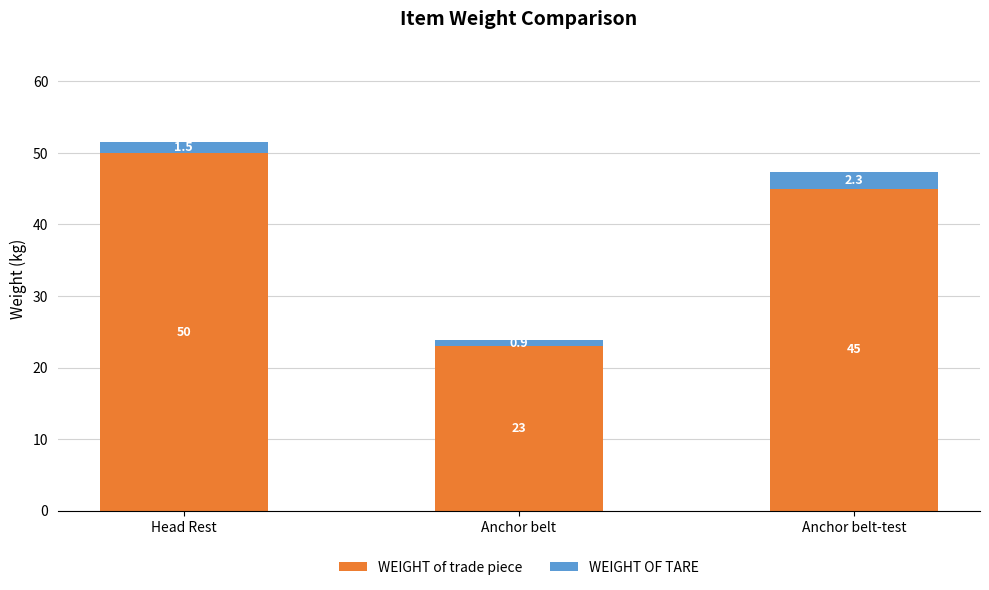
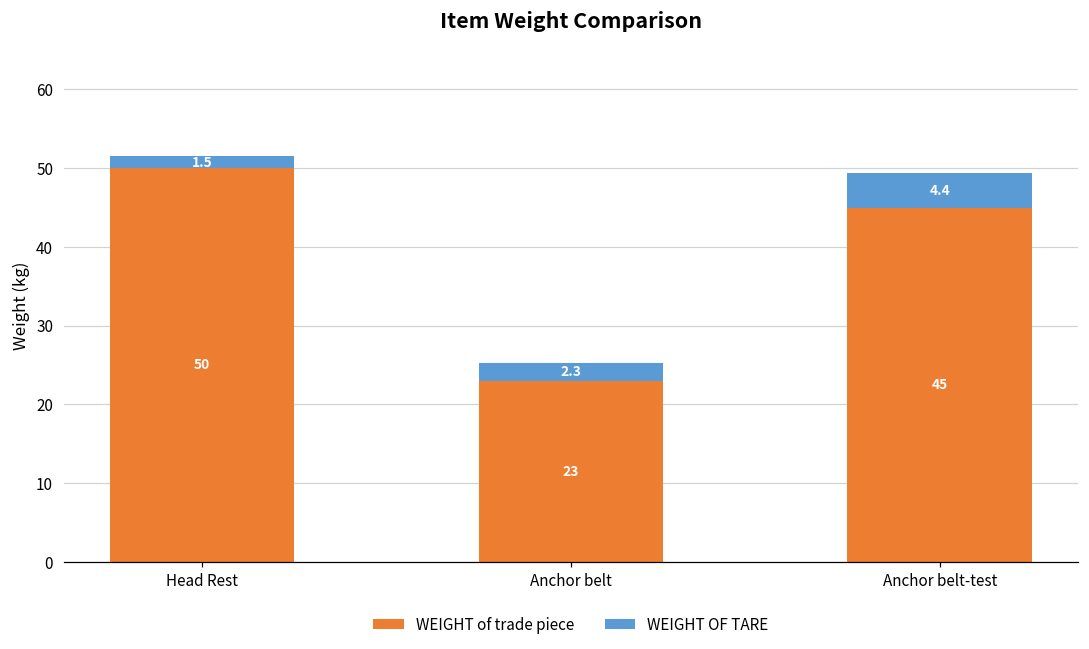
  {
    "WEIGHT of trade piece": {
      "Head Rest": 50,
      "Anchor belt": 23,
      "Anchor belt-test": 45
    },
    "WEIGHT OF TARE": {
      "Head Rest": 1.5,
-     "Anchor belt": 0.9,
-     "Anchor belt-test": 2.3
+     "Anchor belt": 2.3,
+     "Anchor belt-test": 4.4
    }
  }
